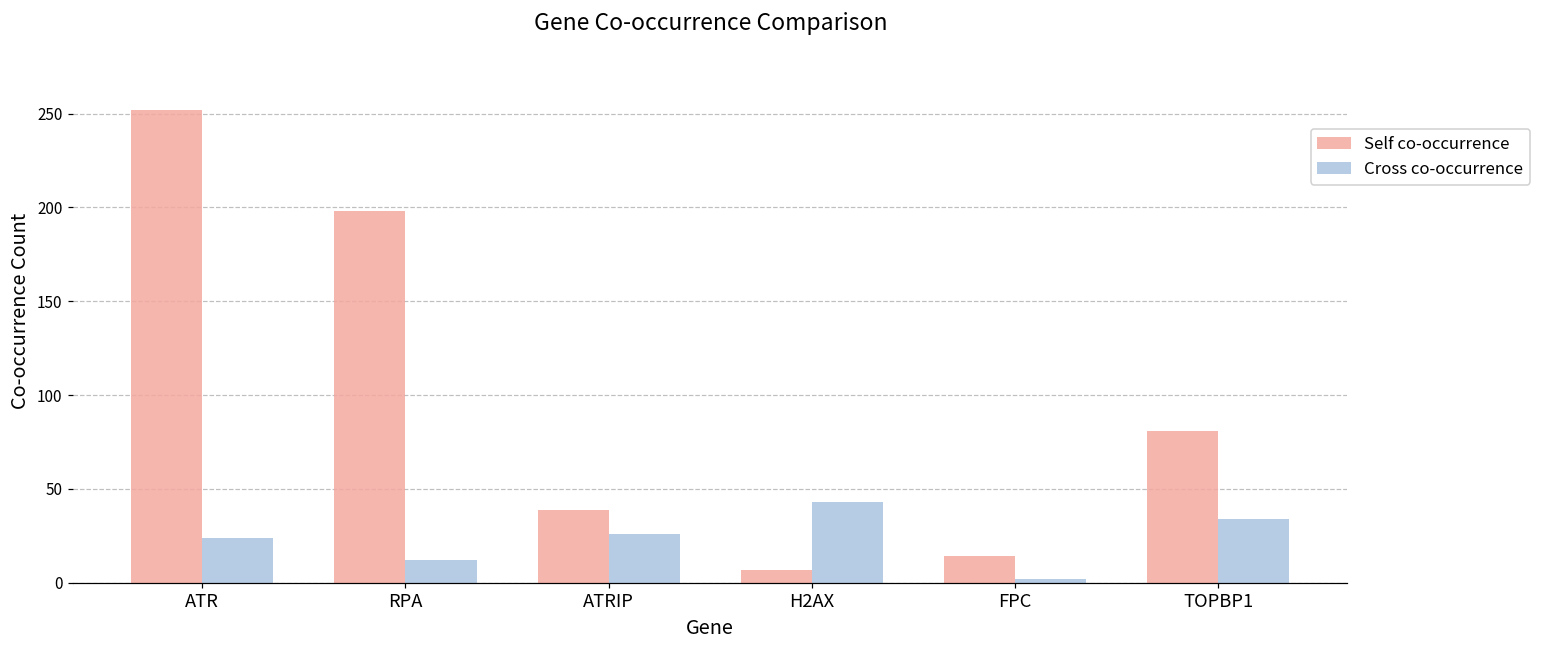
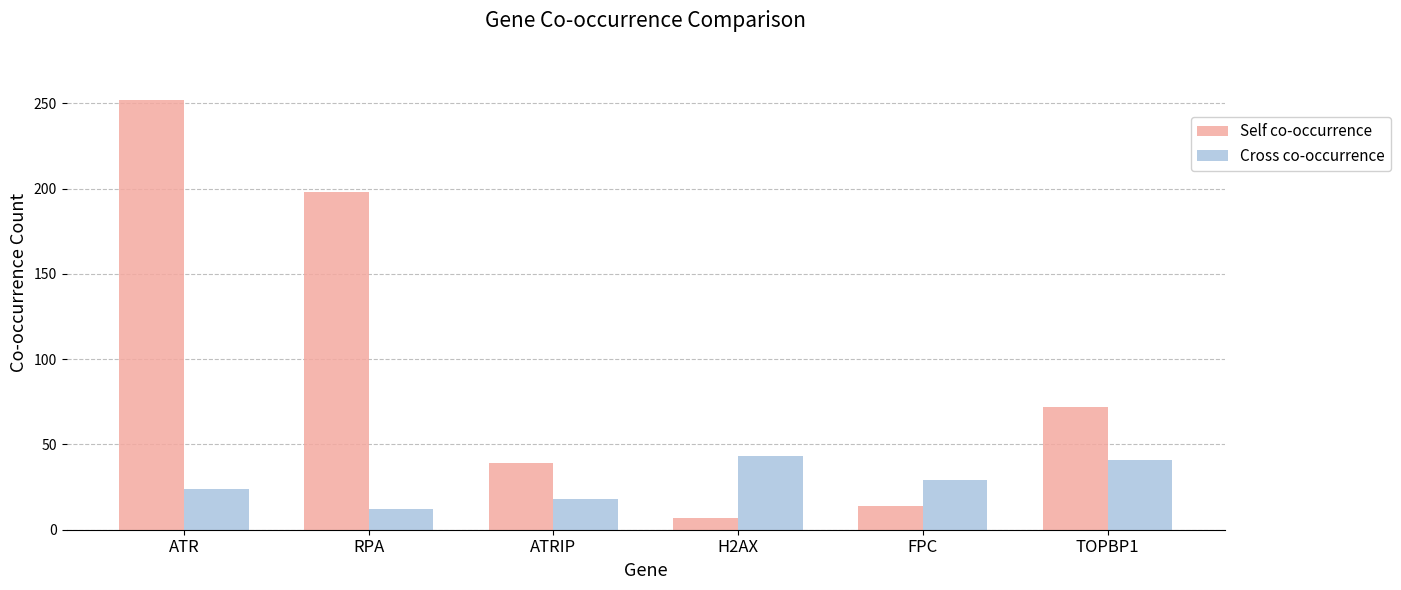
  {
    "Self co-occurrence": {
      "ATR": 252,
      "RPA": 198,
      "ATRIP": 39,
      "H2AX": 7,
      "FPC": 14,
-     "TOPBP1": 81
+     "TOPBP1": 72
    },
    "Cross co-occurrence": {
      "ATR": 24,
      "RPA": 12,
-     "ATRIP": 26,
+     "ATRIP": 18,
      "H2AX": 43,
-     "FPC": 2,
-     "TOPBP1": 34
+     "FPC": 29,
+     "TOPBP1": 41
    }
  }
